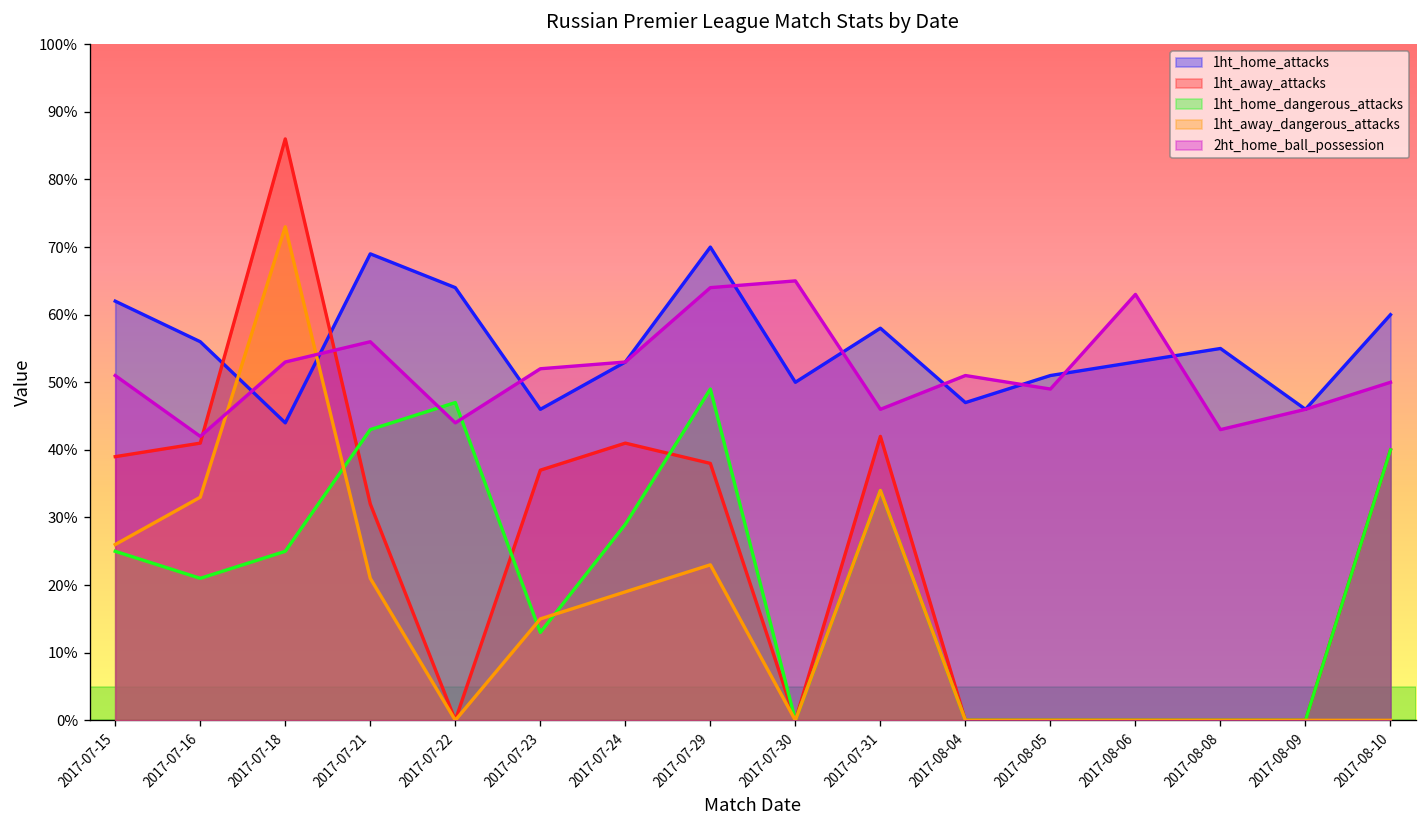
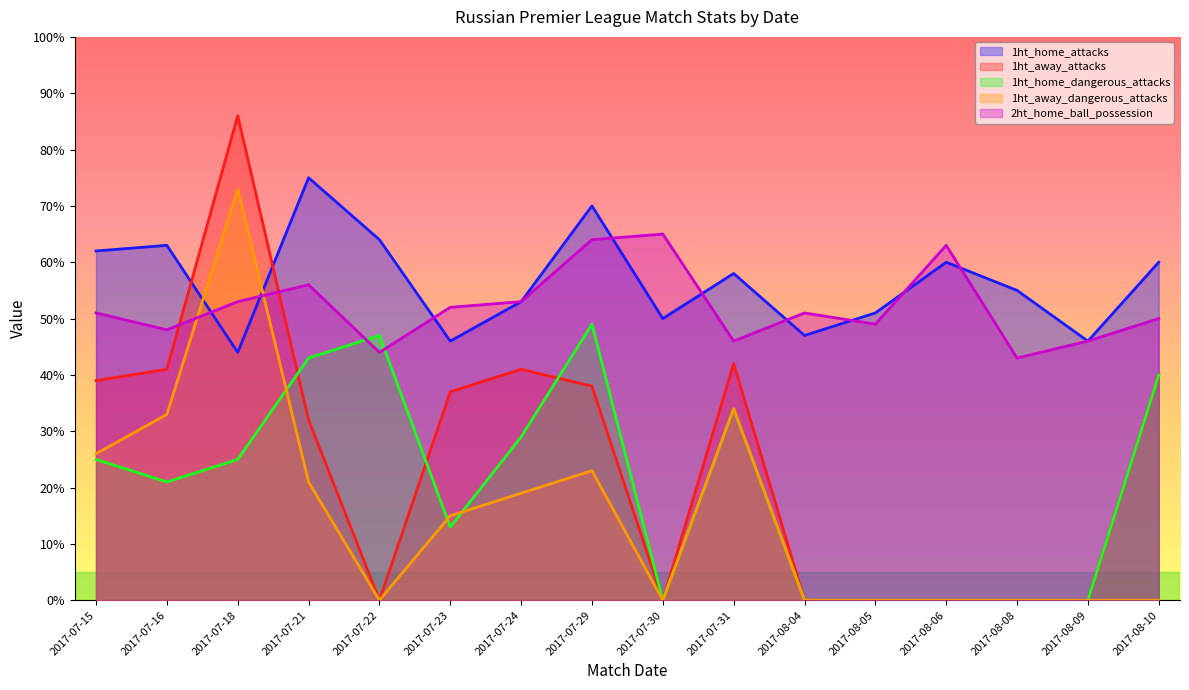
  {
    "1ht_home_attacks": {
      "2017-07-15": "62%",
-     "2017-07-16": "56%",
+     "2017-07-16": "63%",
      "2017-07-18": "44%",
-     "2017-07-21": "69%",
+     "2017-07-21": "75%",
      "2017-07-22": "64%",
      "2017-07-23": "46%",
      "2017-07-29": "70%",
      "2017-07-30": "50%",
      "2017-07-31": "58%",
      "2017-08-04": "47%",
      "2017-08-05": "51%",
-     "2017-08-06": "53%",
+     "2017-08-06": "60%",
      "2017-08-08": "55%",
      "2017-08-10": "60%"
    },
    "1ht_away_attacks": {
      "2017-07-15": "39%",
      "2017-07-16": "41%",
      "2017-07-18": "86%",
      "2017-07-21": "32%",
      "2017-07-23": "37%",
      "2017-07-24": "41%",
      "2017-07-29": "38%",
      "2017-07-31": "42%"
    },
    "1ht_home_dangerous_attacks": {
      "2017-07-15": "25%",
      "2017-07-16": "21%",
      "2017-07-18": "25%",
      "2017-07-21": "43%",
      "2017-07-22": "47%",
      "2017-07-23": "13%",
      "2017-07-24": "29%",
      "2017-07-29": "49%"
    },
    "1ht_away_dangerous_attacks": {
      "2017-07-15": "26%",
      "2017-07-16": "33%",
      "2017-07-18": "73%",
      "2017-07-21": "21%",
      "2017-07-23": "15%",
      "2017-07-24": "19%",
      "2017-07-29": "23%",
      "2017-08-10": "0%"
    },
    "2ht_home_ball_possession": {
      "2017-07-15": "51%",
-     "2017-07-16": "42%",
+     "2017-07-16": "48%",
      "2017-07-18": "53%",
      "2017-07-21": "56%",
      "2017-07-22": "44%",
      "2017-07-23": "52%",
      "2017-07-29": "64%",
      "2017-07-30": "65%",
      "2017-07-31": "46%",
      "2017-08-04": "51%",
      "2017-08-05": "49%",
      "2017-08-06": "63%",
      "2017-08-08": "43%",
      "2017-08-10": "50%"
    }
  }
